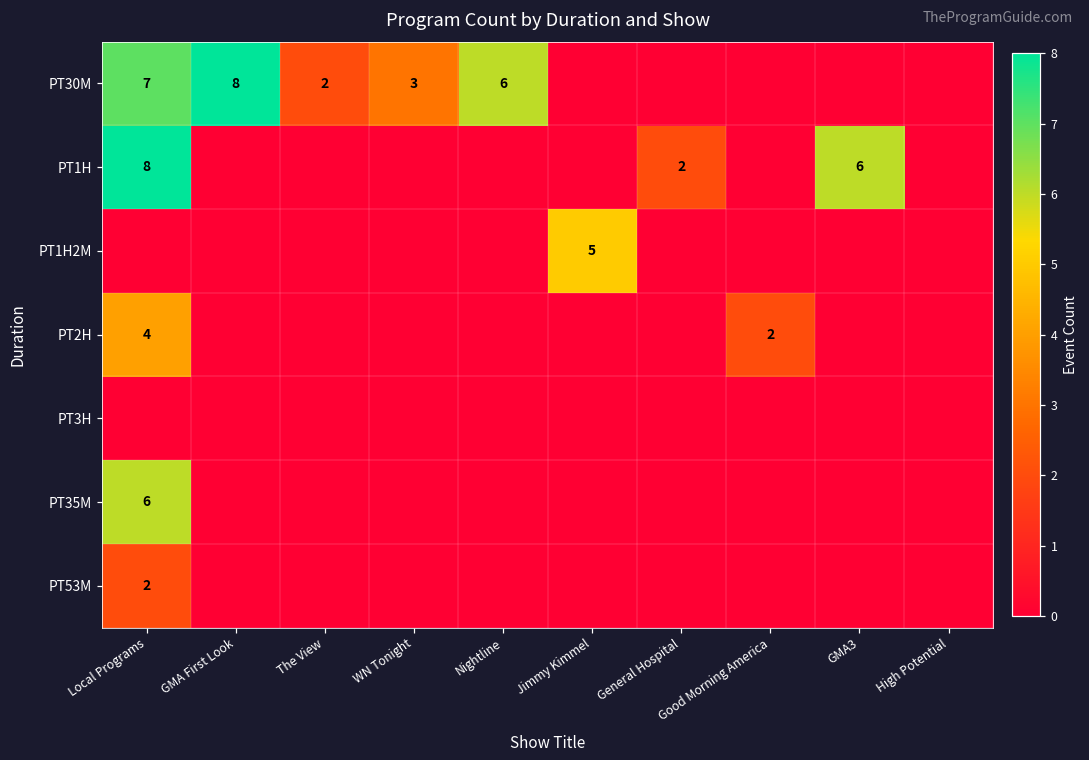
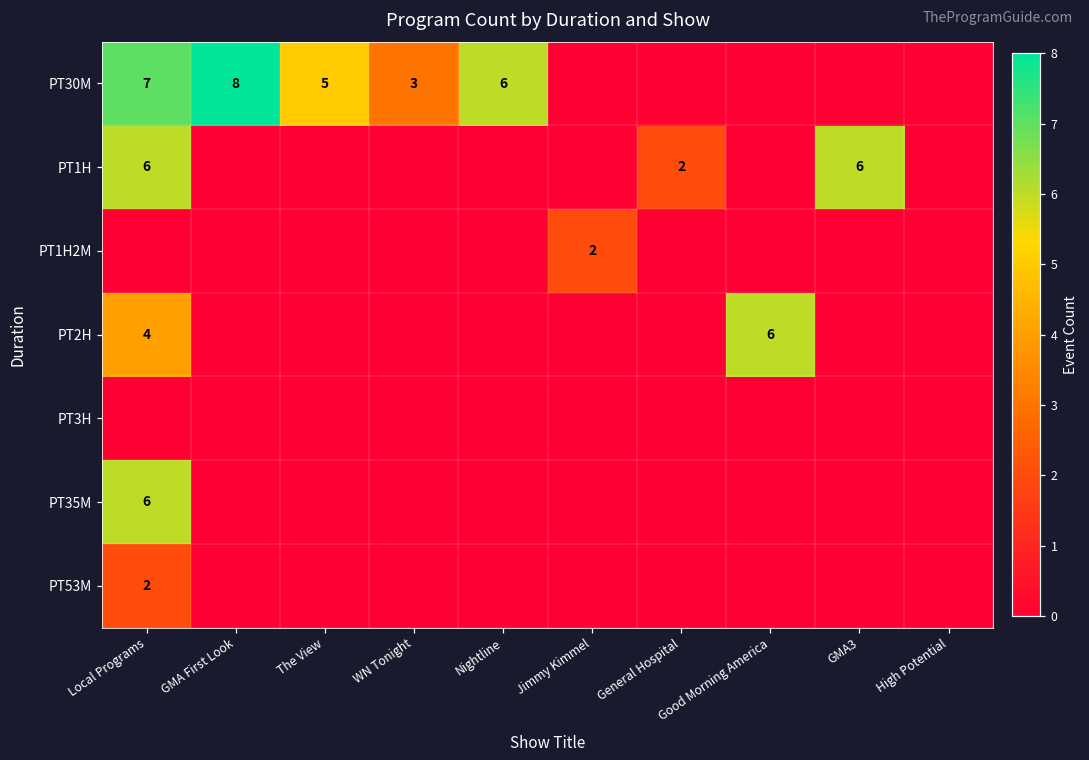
  {
    "PT30M": {
      "Local Programs": 7,
      "GMA First Look": 8,
-     "The View": 2,
+     "The View": 5,
      "WN Tonight": 3,
      "Nightline": 6
    },
    "PT1H": {
-     "Local Programs": 8,
+     "Local Programs": 6,
      "General Hospital": 2,
      "GMA3": 6
    },
    "PT1H2M": {
-     "Jimmy Kimmel": 5
+     "Jimmy Kimmel": 2
    },
    "PT2H": {
      "Local Programs": 4,
-     "Good Morning America": 2
+     "Good Morning America": 6
    },
    "PT35M": {
      "Local Programs": 6
    },
    "PT53M": {
      "Local Programs": 2
    }
  }
